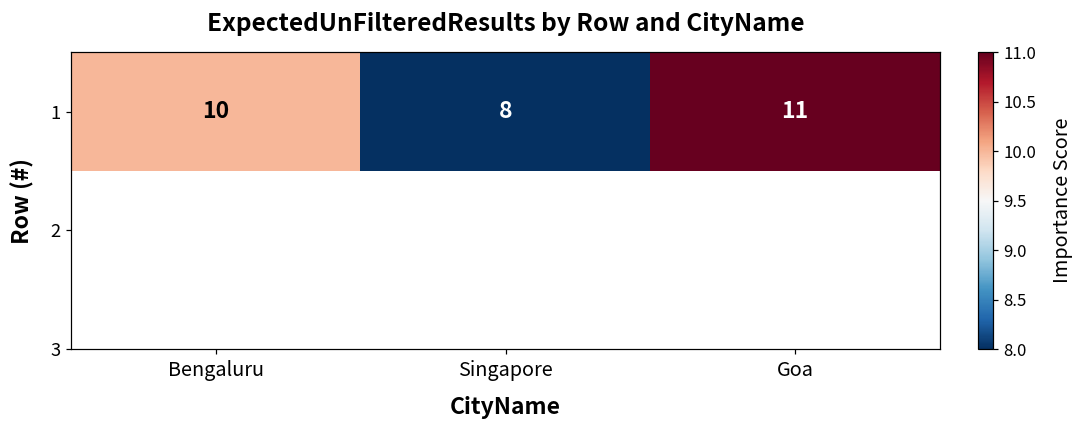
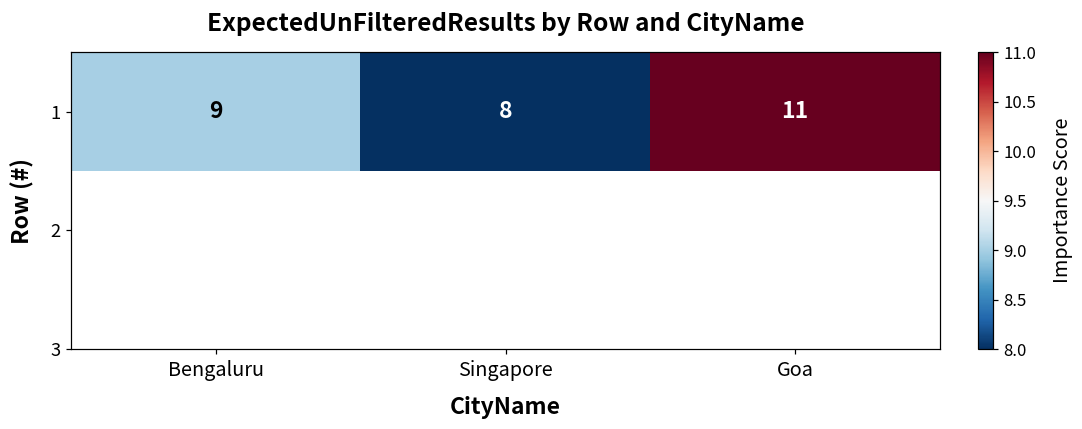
  {
    "1": {
-     "Bengaluru": 10,
+     "Bengaluru": 9,
      "Singapore": 8,
      "Goa": 11
    }
  }
